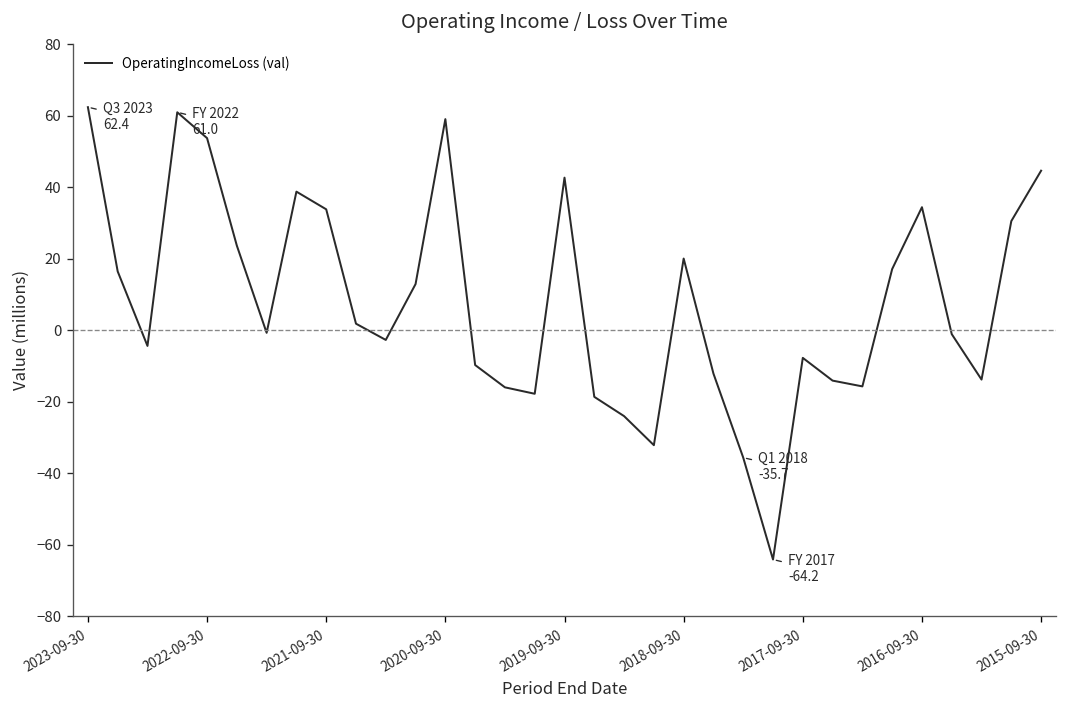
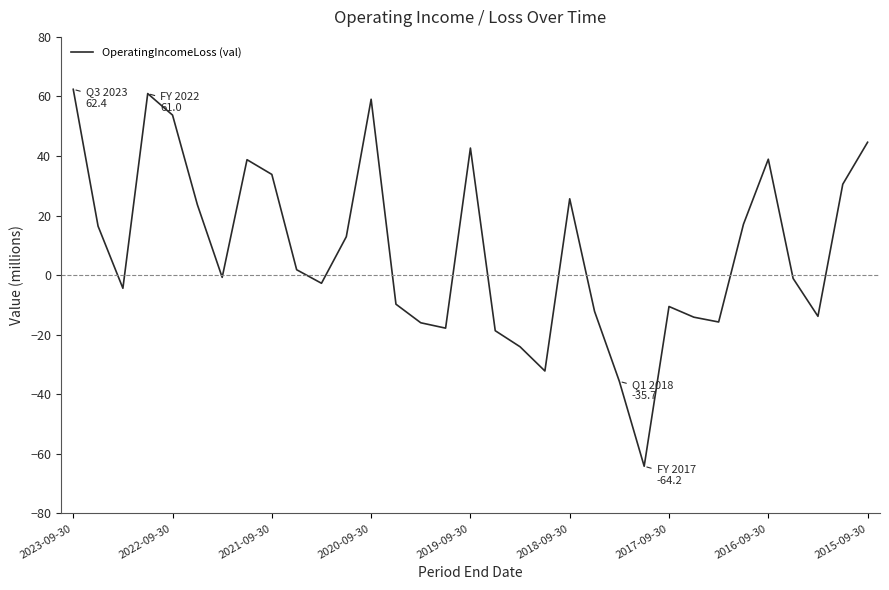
  {
    "2021-09-30": 34,
    "2020-09-30": 59,
    "2019-09-30": 43,
-   "2018-09-30": 20,
-   "2017-09-30": -8,
-   "2016-09-30": 34,
+   "2018-09-30": 26,
+   "2017-09-30": -11,
+   "2016-09-30": 39,
    "2015-09-30": 45
  }
